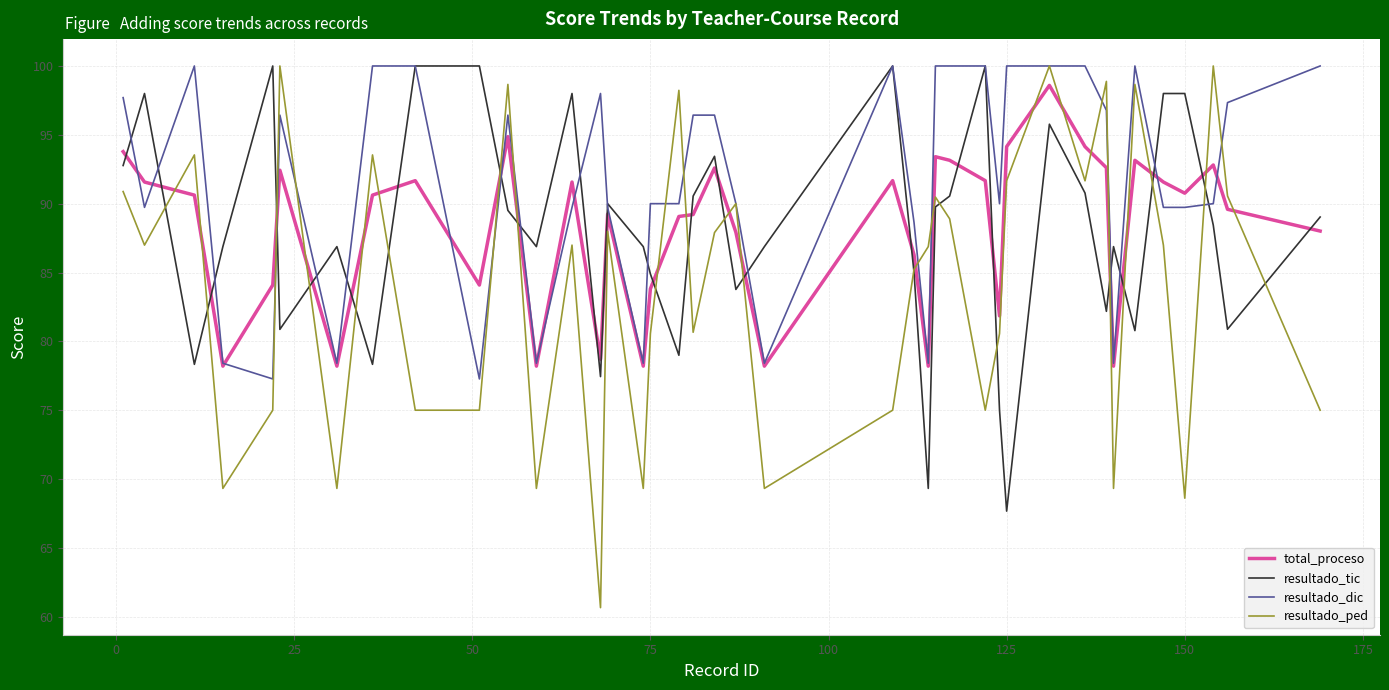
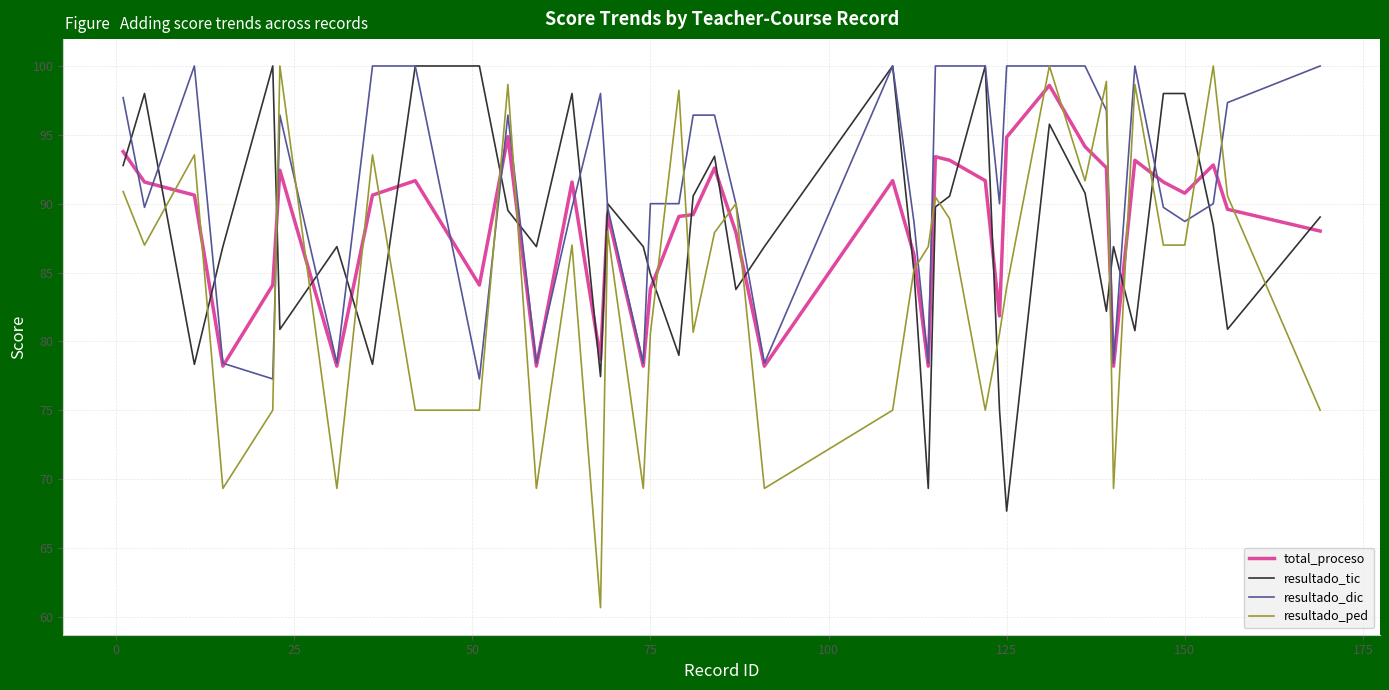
  {
    "total_proceso": {
      "75": 83.8,
-     "125": 94.1,
+     "125": 94.8,
      "150": 90.8
    },
    "resultado_tic": {
      "75": 84.9,
      "125": 67.7,
      "150": 98.0
    },
    "resultado_dic": {
      "75": 90.0,
      "125": 100.0,
-     "150": 89.7
+     "150": 88.7
    },
    "resultado_ped": {
      "75": 80.6,
-     "125": 91.7,
-     "150": 68.6
+     "125": 83.9,
+     "150": 87.0
    }
  }
